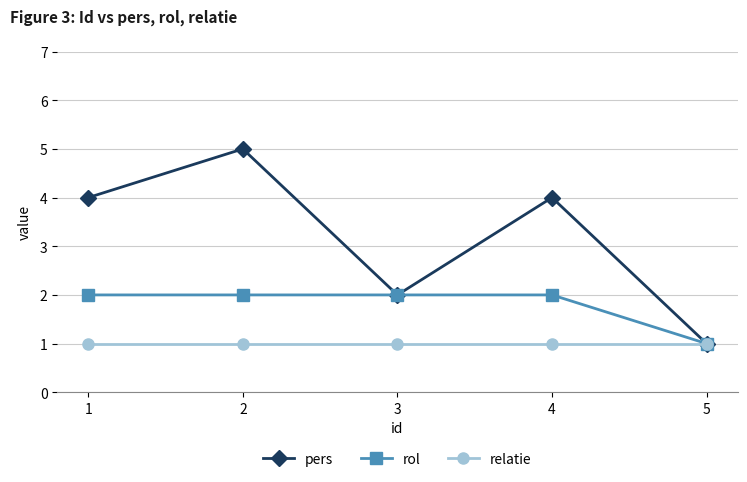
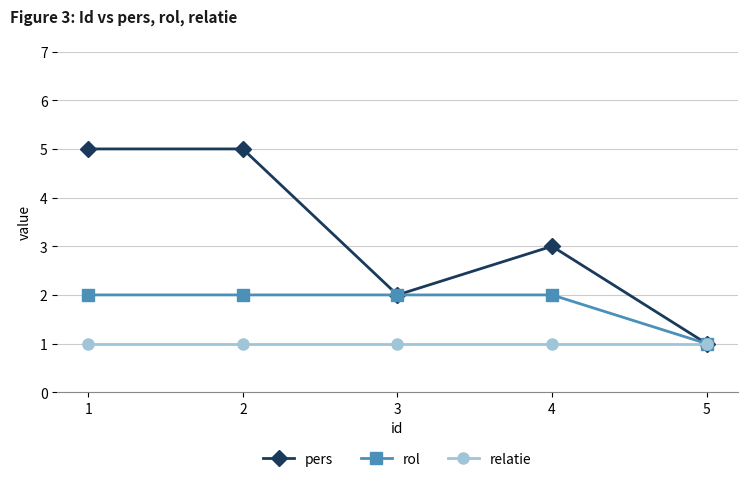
  {
    "pers": {
-     "1": 4,
+     "1": 5,
      "2": 5,
-     "4": 4
+     "4": 3
    },
    "rol": {
      "1": 2,
      "2": 2,
      "4": 2
    },
    "relatie": {
      "1": 1,
      "2": 1,
      "3": 1,
      "4": 1
    }
  }
